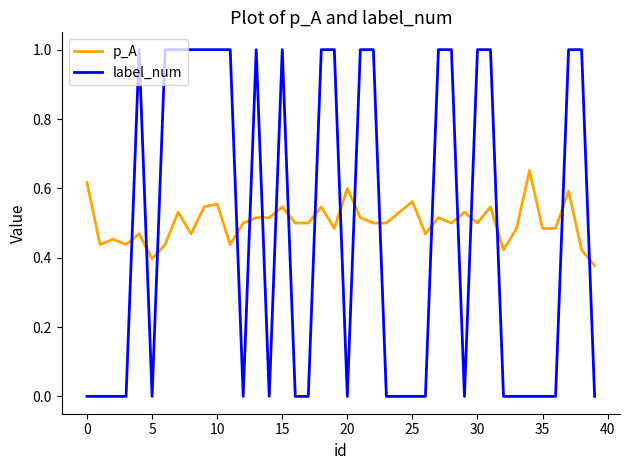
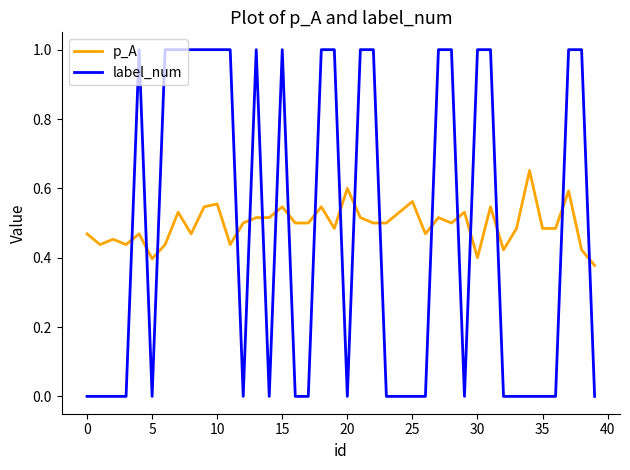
  {
    "p_A": {
-     "0": 0.62,
+     "0": 0.47,
      "5": 0.40,
      "10": 0.56,
      "15": 0.55,
      "20": 0.60,
      "25": 0.56,
-     "30": 0.5,
+     "30": 0.4,
      "35": 0.48
    },
    "label_num": {
      "0": 0.00,
      "5": 0.00,
      "10": 1.00,
      "15": 1.00,
      "20": 0.00,
      "25": 0.00,
      "30": 1.00,
      "35": 0.00
    }
  }
